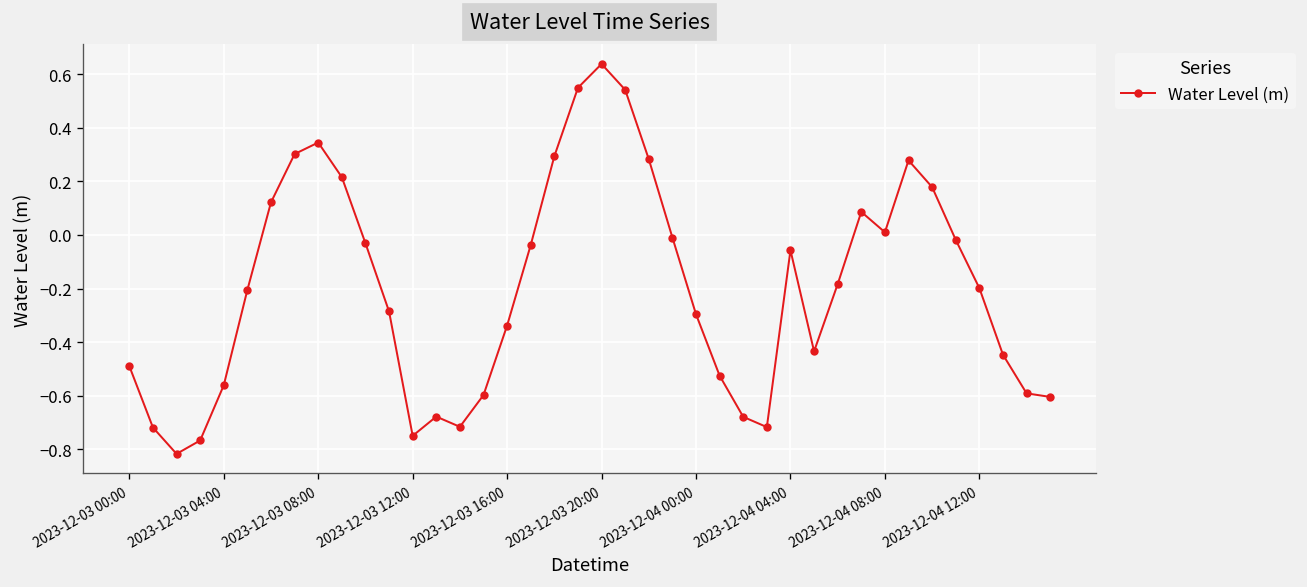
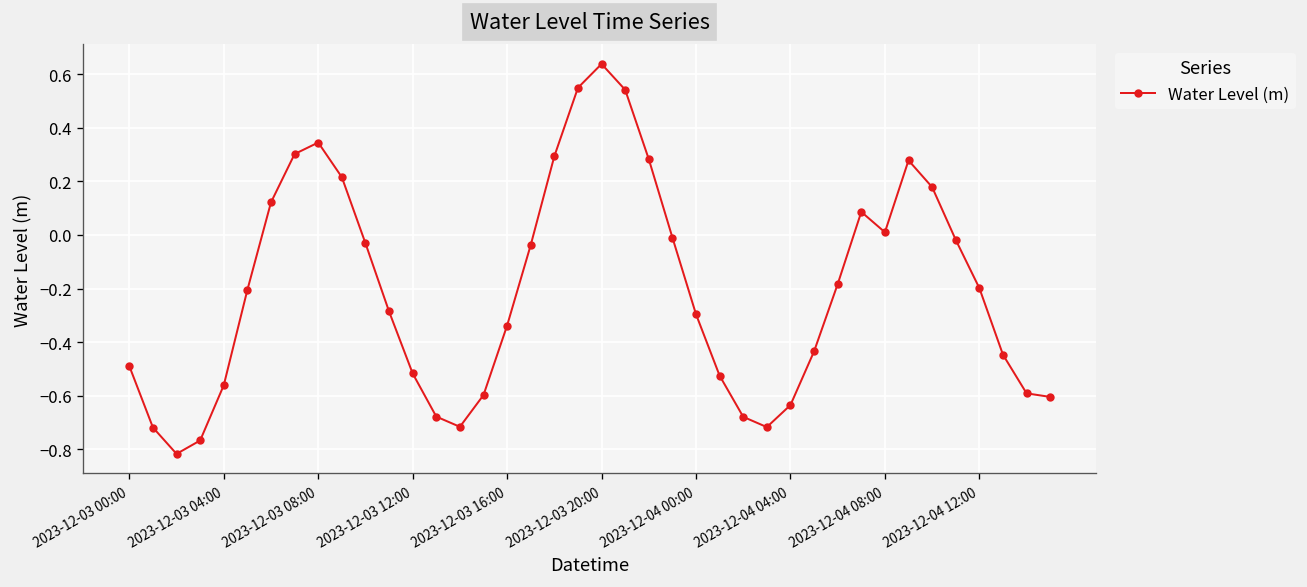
  {
    "2023-12-03 00:00": -0.49,
    "2023-12-03 04:00": -0.56,
    "2023-12-03 08:00": 0.34,
-   "2023-12-03 12:00": -0.75,
+   "2023-12-03 12:00": -0.52,
    "2023-12-03 16:00": -0.34,
    "2023-12-03 20:00": 0.64,
    "2023-12-04 00:00": -0.30,
-   "2023-12-04 04:00": -0.06,
+   "2023-12-04 04:00": -0.63,
    "2023-12-04 08:00": 0.01,
    "2023-12-04 12:00": -0.20
  }
